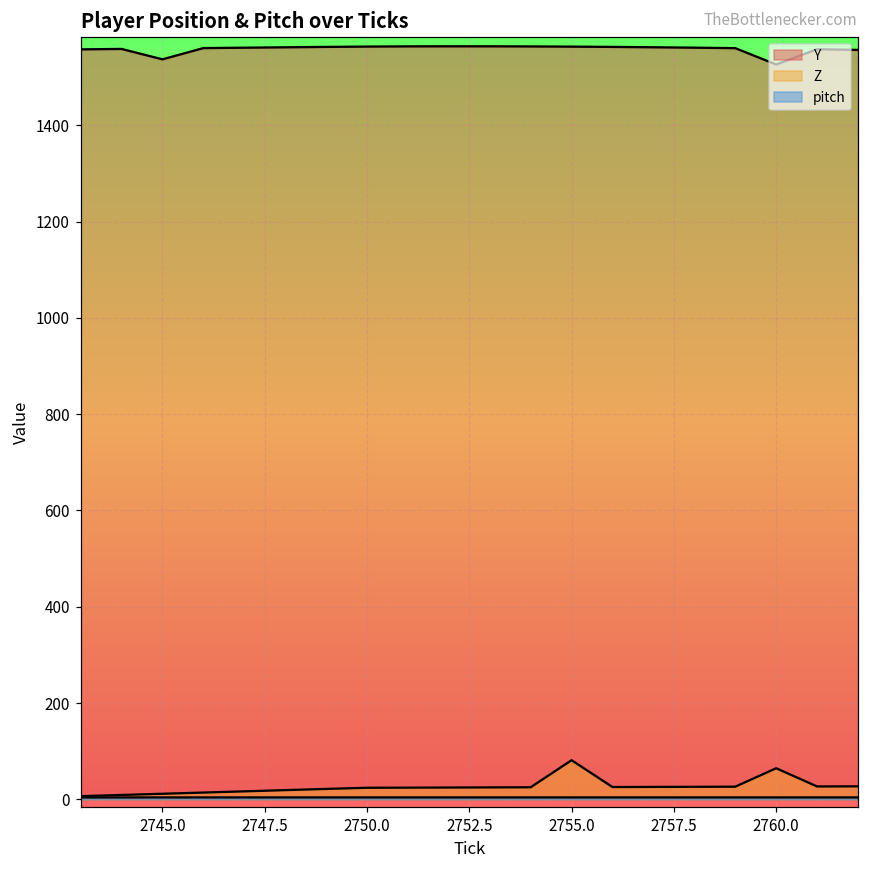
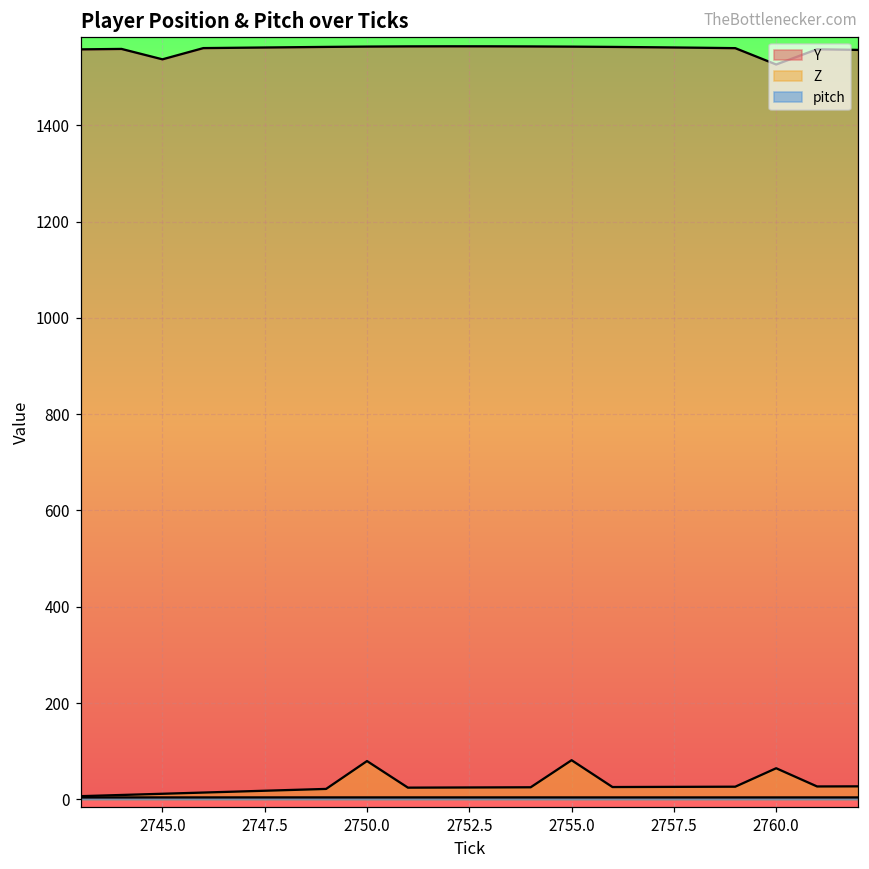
  {
    "Y": {
      "2745.0": 1540,
      "2750.0": 1560,
      "2755.0": 1560
    },
    "Z": {
      "2745.0": 10,
-     "2750.0": 20,
+     "2750.0": 80,
      "2755.0": 80,
      "2760.0": 60
    },
    "pitch": {
      "2745.0": 0,
      "2750.0": 0,
      "2755.0": 0,
      "2760.0": 0
    }
  }
